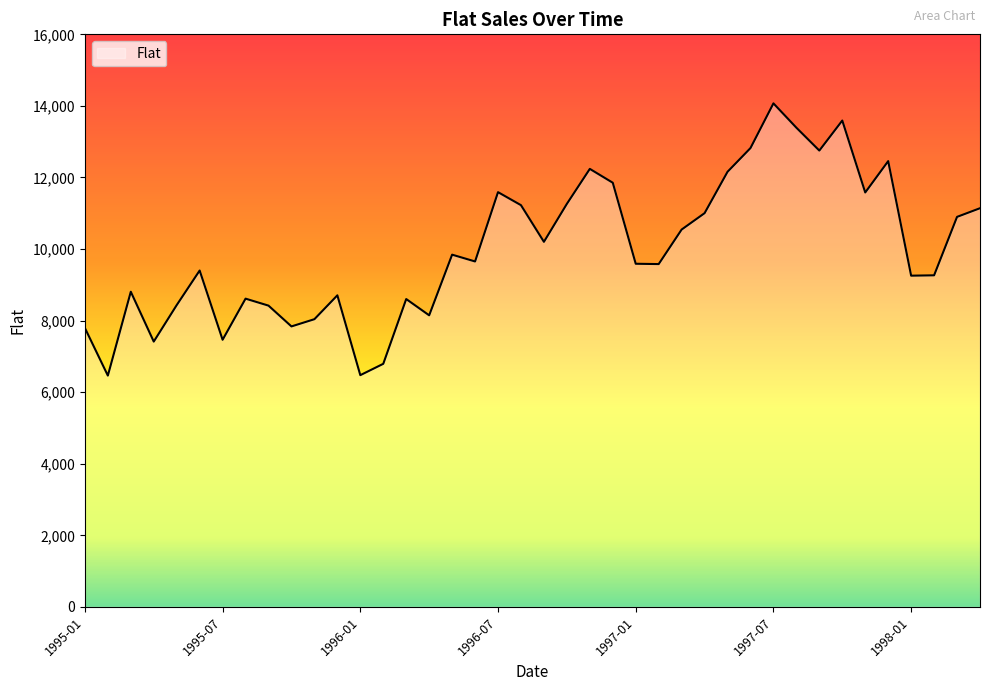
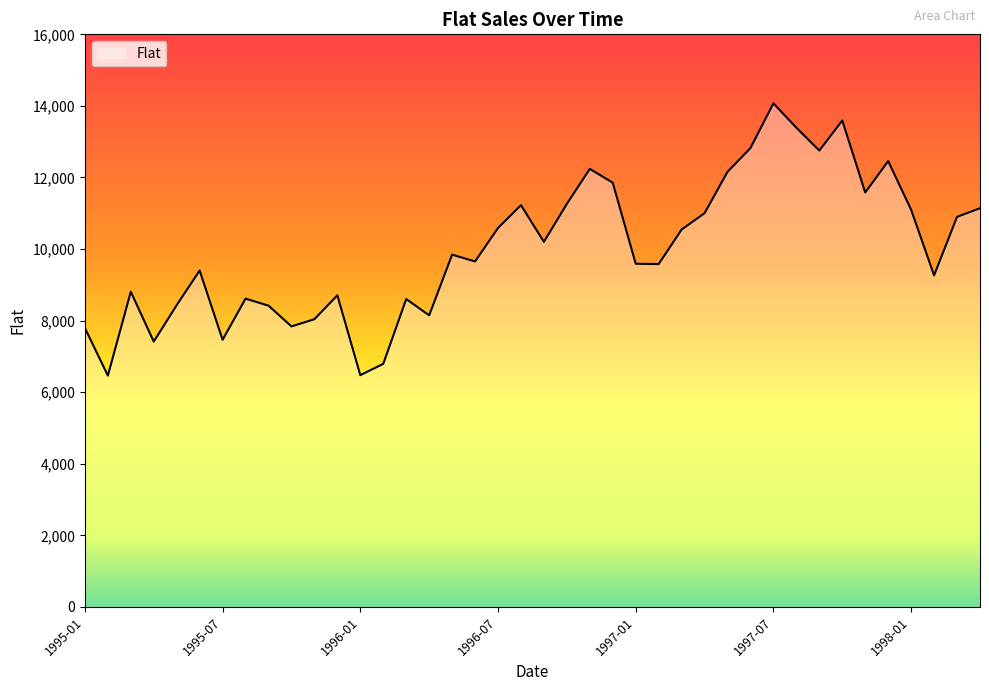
  {
    "1995-01": "7,800",
    "1995-07": "7,500",
    "1996-01": "6,500",
-   "1996-07": "11,600",
+   "1996-07": "10,600",
    "1997-01": "9,600",
    "1997-07": "14,100",
-   "1998-01": "9,300"
+   "1998-01": "11,100"
  }
